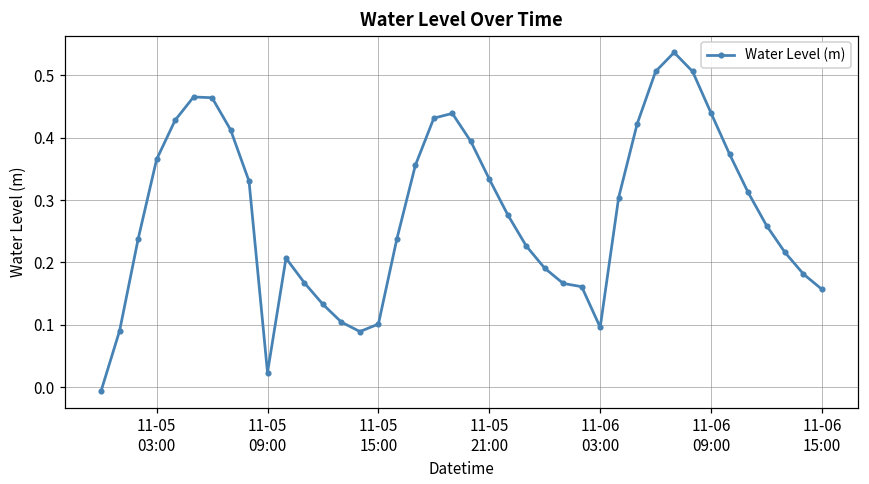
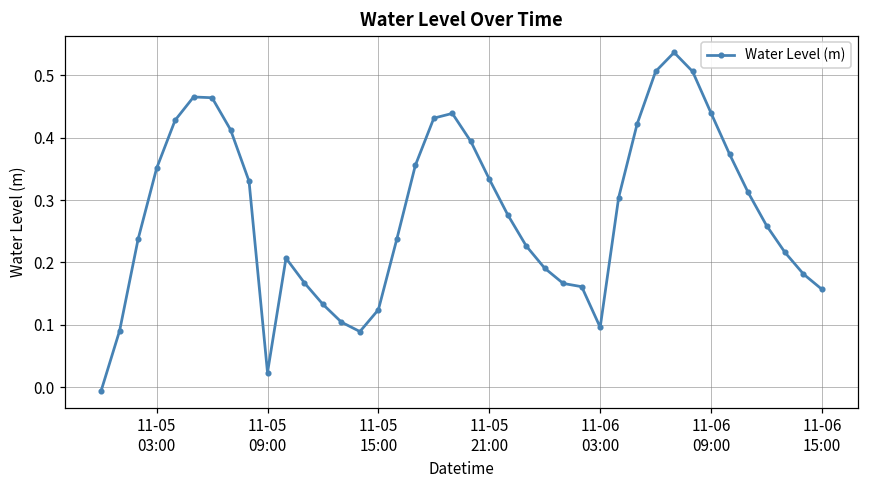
  {
-   "11-05 03:00": 0.37,
+   "11-05 03:00": 0.35,
    "11-05 09:00": 0.02,
-   "11-05 15:00": 0.10,
+   "11-05 15:00": 0.12,
    "11-05 21:00": 0.33,
    "11-06 03:00": 0.10,
    "11-06 09:00": 0.44,
    "11-06 15:00": 0.16
  }
